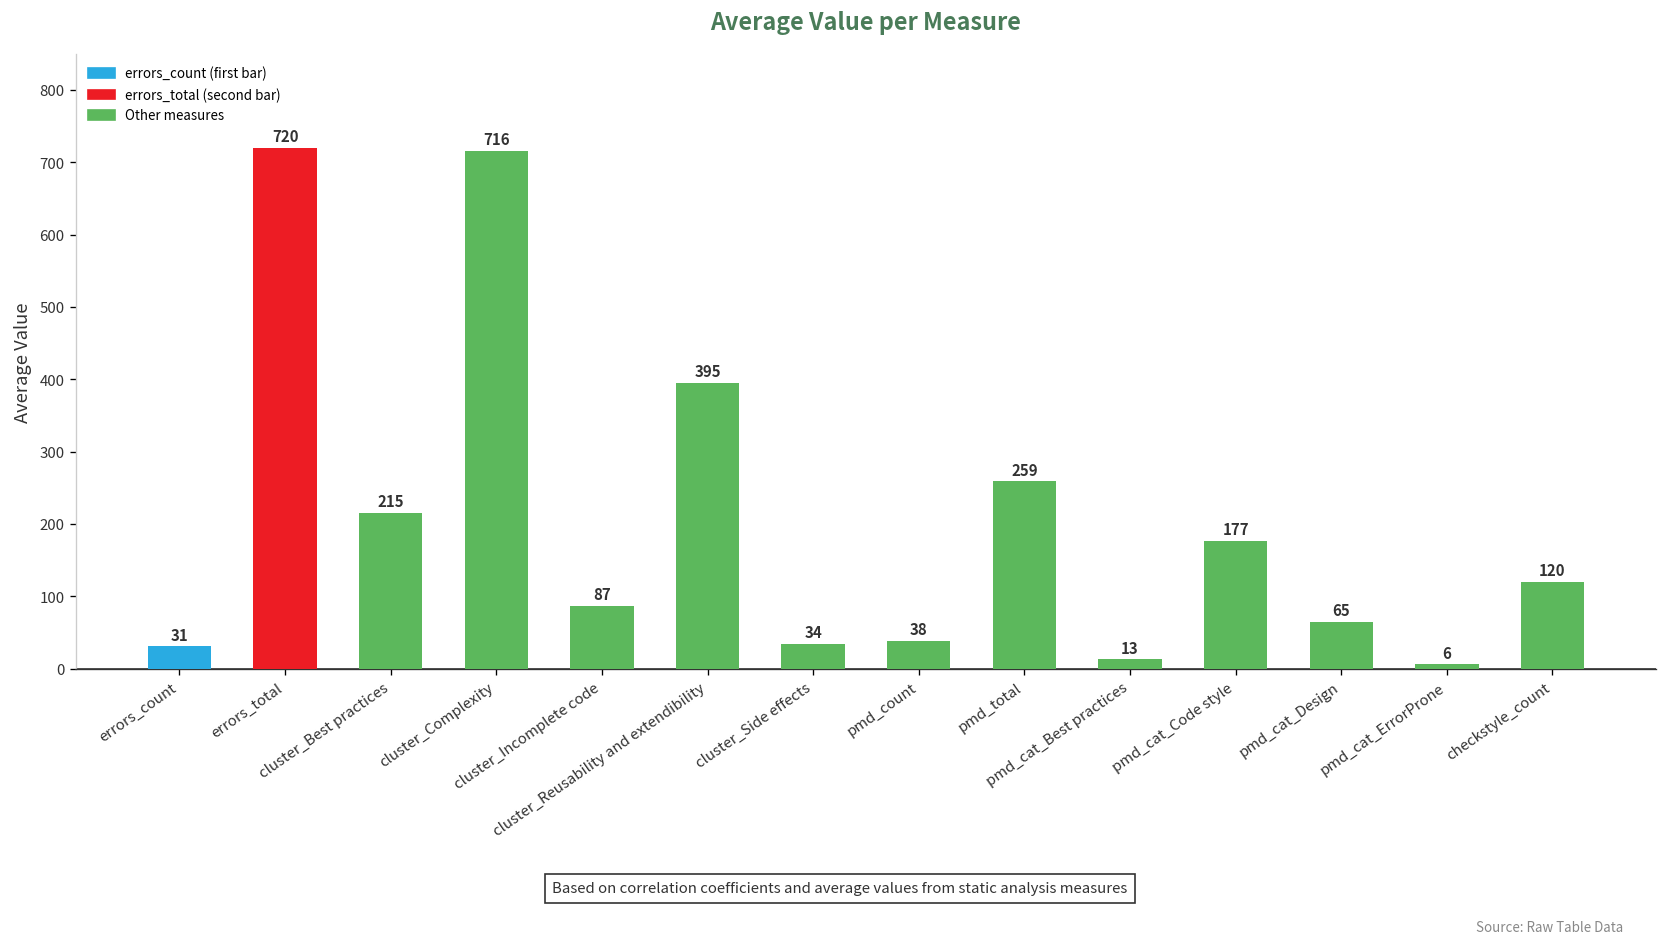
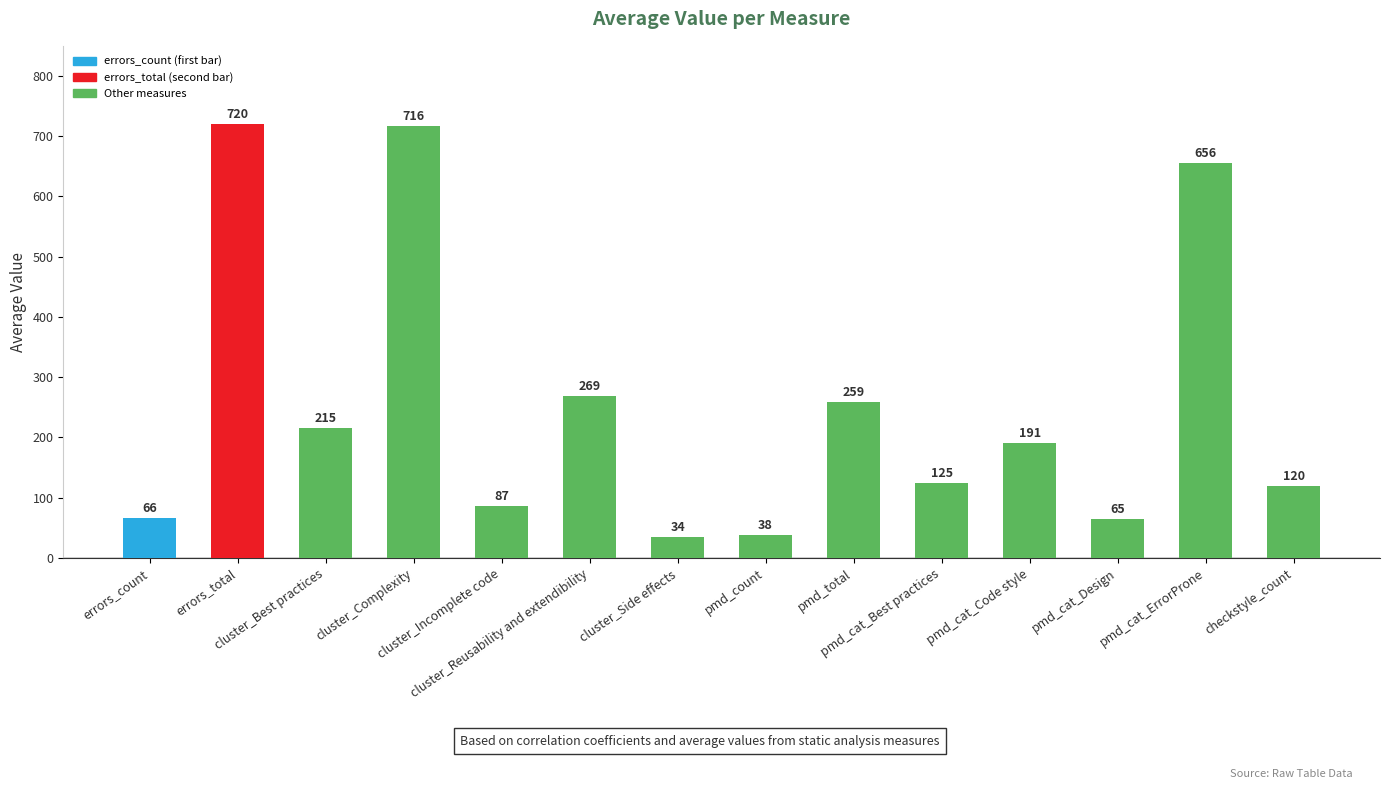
  {
-   "errors_count": 31,
+   "errors_count": 66,
    "errors_total": 720,
    "cluster_Best practices": 215,
    "cluster_Complexity": 716,
    "cluster_Incomplete code": 87,
-   "cluster_Reusability and extendibility": 395,
+   "cluster_Reusability and extendibility": 269,
    "cluster_Side effects": 34,
    "pmd_count": 38,
    "pmd_total": 259,
-   "pmd_cat_Best practices": 13,
-   "pmd_cat_Code style": 177,
+   "pmd_cat_Best practices": 125,
+   "pmd_cat_Code style": 191,
    "pmd_cat_Design": 65,
-   "pmd_cat_ErrorProne": 6,
+   "pmd_cat_ErrorProne": 656,
    "checkstyle_count": 120
  }
